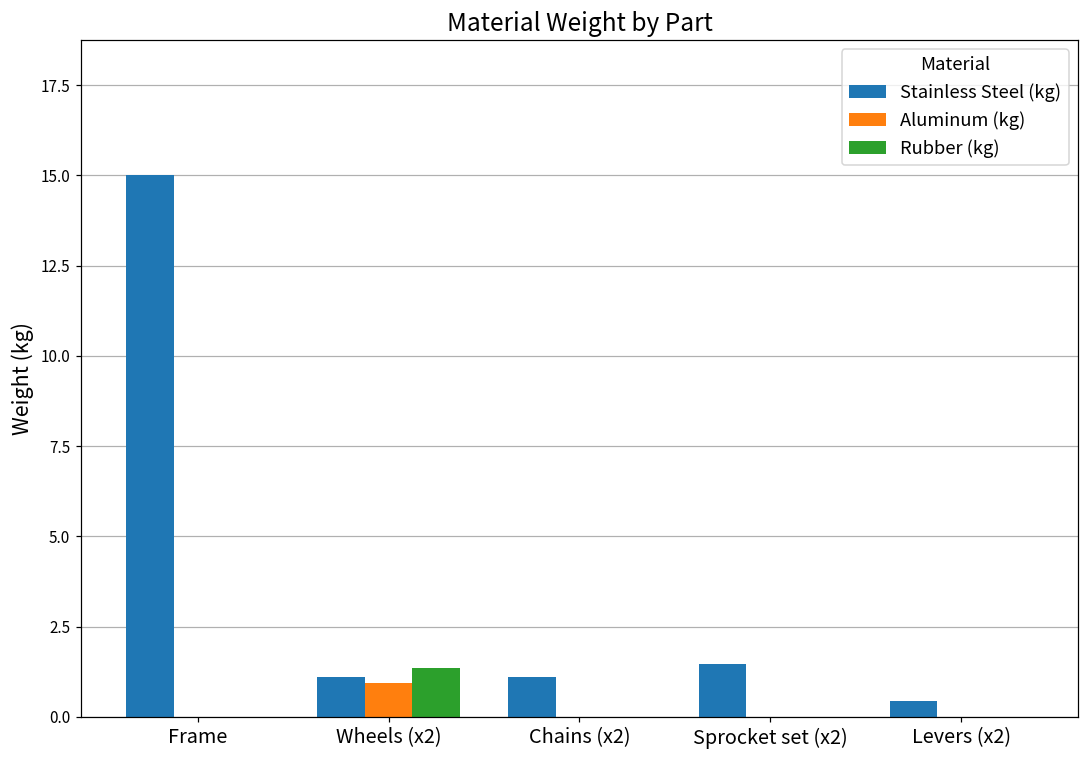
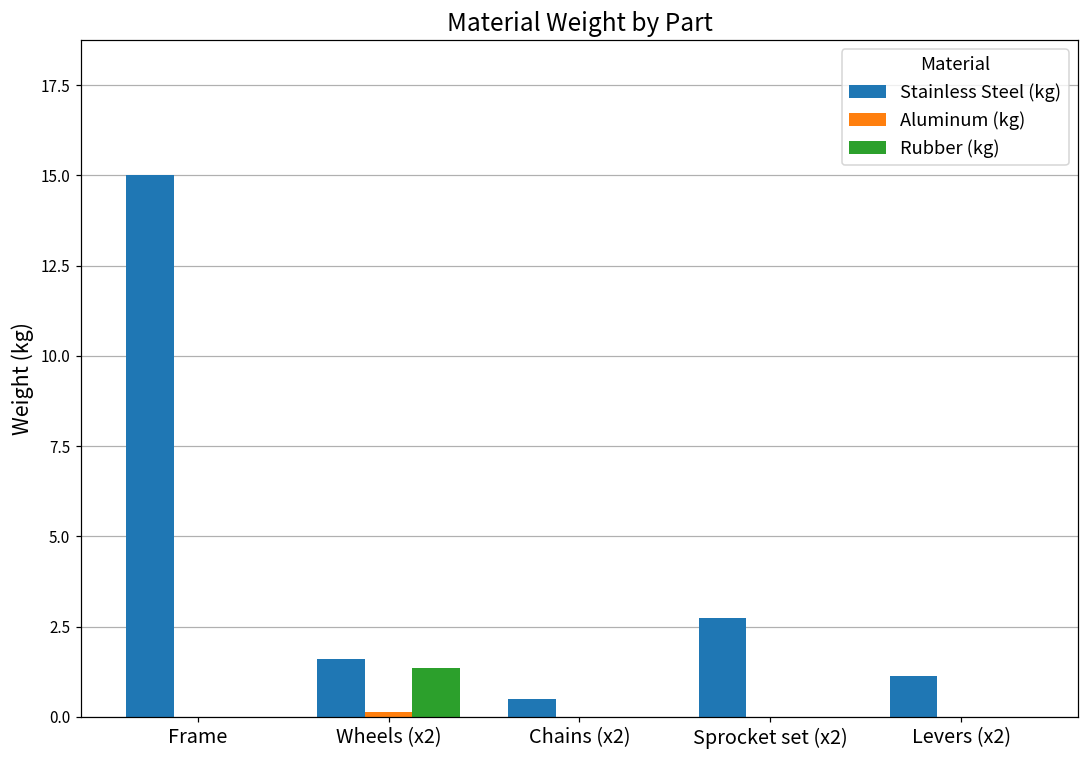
  {
    "Stainless Steel (kg)": {
      "Frame": 15.0,
-     "Wheels (x2)": 1.1,
-     "Chains (x2)": 1.1,
-     "Sprocket set (x2)": 1.5,
-     "Levers (x2)": 0.5
+     "Wheels (x2)": 1.6,
+     "Chains (x2)": 0.5,
+     "Sprocket set (x2)": 2.7,
+     "Levers (x2)": 1.1
    },
    "Aluminum (kg)": {
      "Frame": 0.0,
-     "Wheels (x2)": 0.9,
+     "Wheels (x2)": 0.1,
      "Chains (x2)": 0.0,
      "Sprocket set (x2)": 0.0,
      "Levers (x2)": 0.0
    },
    "Rubber (kg)": {
      "Frame": 0.0,
      "Wheels (x2)": 1.3,
      "Chains (x2)": 0.0,
      "Sprocket set (x2)": 0.0,
      "Levers (x2)": 0.0
    }
  }
